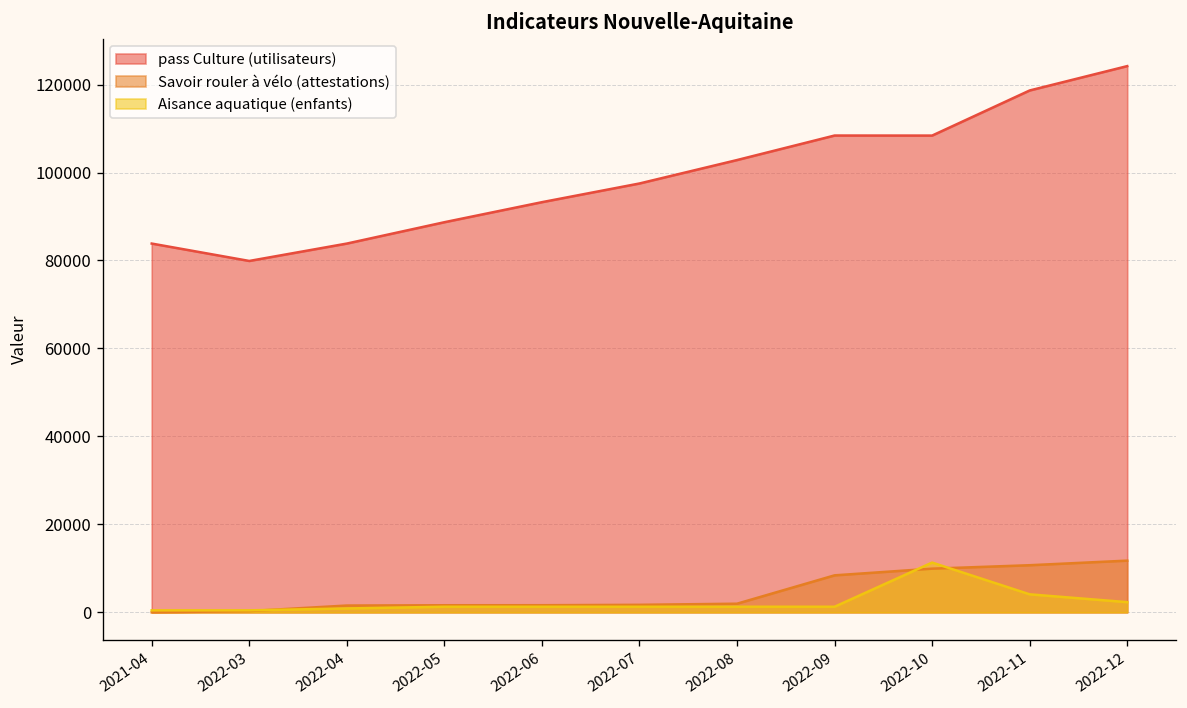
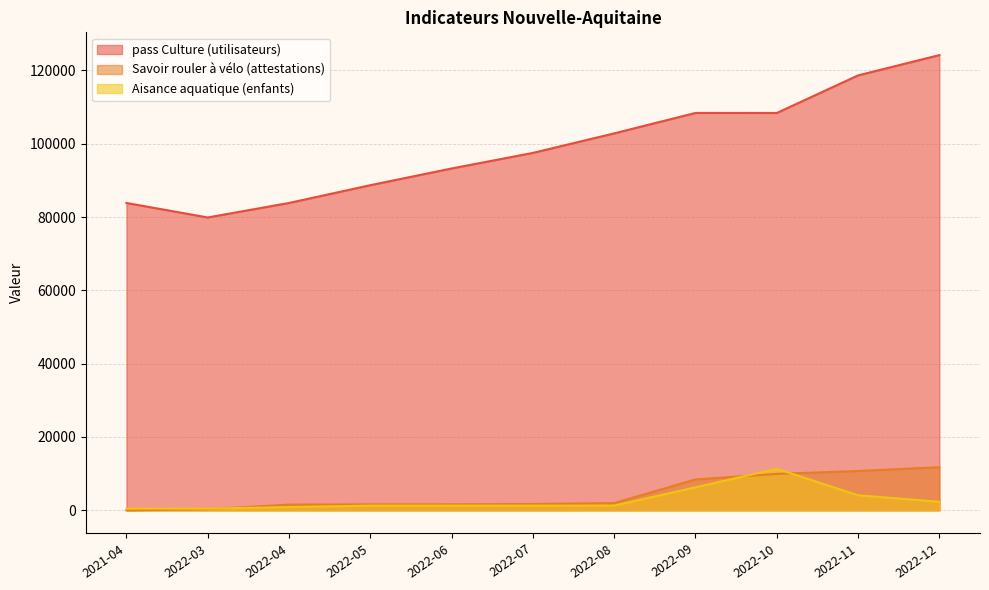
  {
    "Aisance aquatique (enfants)": {
-     "2022-09": 1000,
+     "2022-09": 6000,
      "2022-10": 11000,
      "2022-11": 4000,
      "2022-12": 2000
    }
  }
